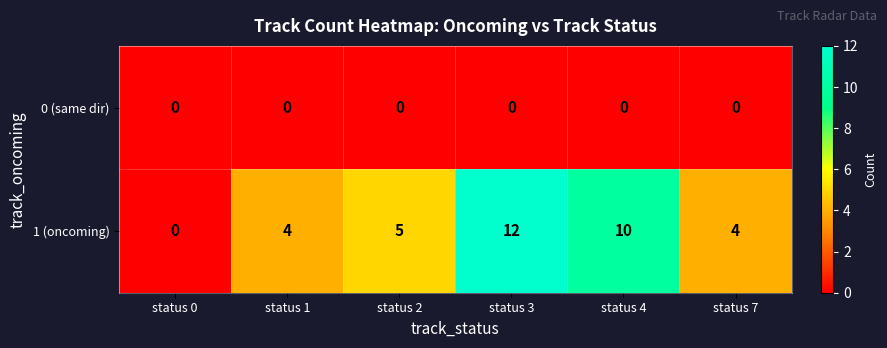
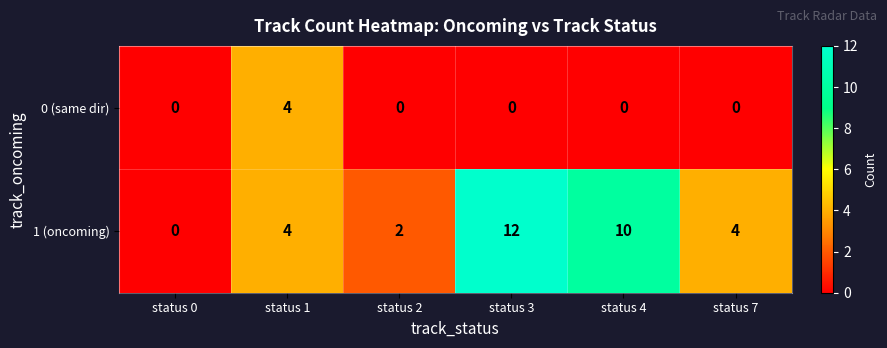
  {
    "0 (same dir)": {
      "status 0": 0,
-     "status 1": 0,
+     "status 1": 4,
      "status 2": 0,
      "status 3": 0,
      "status 4": 0,
      "status 7": 0
    },
    "1 (oncoming)": {
      "status 0": 0,
      "status 1": 4,
-     "status 2": 5,
+     "status 2": 2,
      "status 3": 12,
      "status 4": 10,
      "status 7": 4
    }
  }
